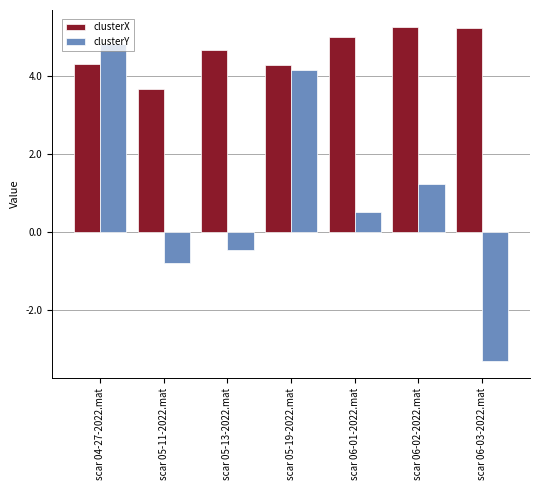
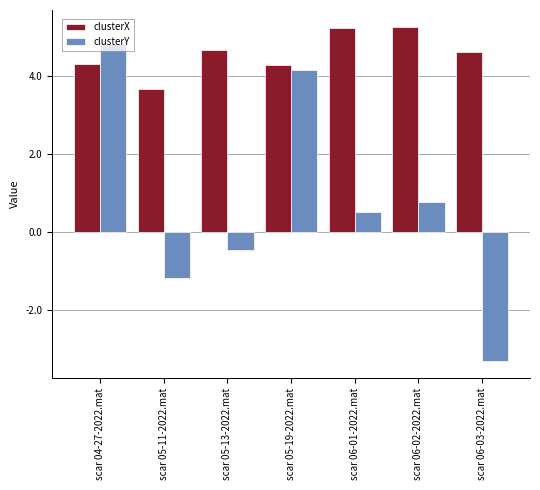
  {
    "clusterX": {
      "scar 04-27-2022.mat": 4.3,
      "scar 05-11-2022.mat": 3.7,
      "scar 05-13-2022.mat": 4.7,
      "scar 05-19-2022.mat": 4.3,
-     "scar 06-01-2022.mat": 5.0,
+     "scar 06-01-2022.mat": 5.2,
      "scar 06-02-2022.mat": 5.3,
-     "scar 06-03-2022.mat": 5.2
+     "scar 06-03-2022.mat": 4.6
    },
    "clusterY": {
-     "scar 05-11-2022.mat": -0.8,
+     "scar 05-11-2022.mat": -1.2,
      "scar 05-13-2022.mat": -0.5,
      "scar 05-19-2022.mat": 4.2,
      "scar 06-01-2022.mat": 0.5,
-     "scar 06-02-2022.mat": 1.2,
+     "scar 06-02-2022.mat": 0.8,
      "scar 06-03-2022.mat": -3.3
    }
  }
